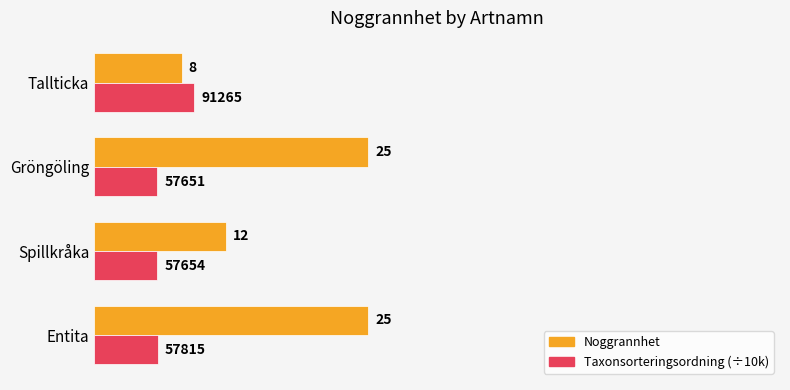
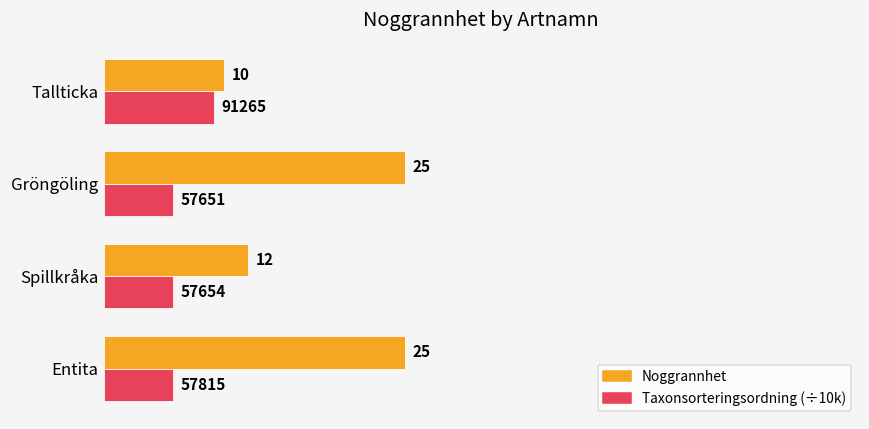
  {
    "Noggrannhet": {
-     "Tallticka": 8,
+     "Tallticka": 10,
      "Gröngöling": 25,
      "Spillkråka": 12,
      "Entita": 25
    }
  }
